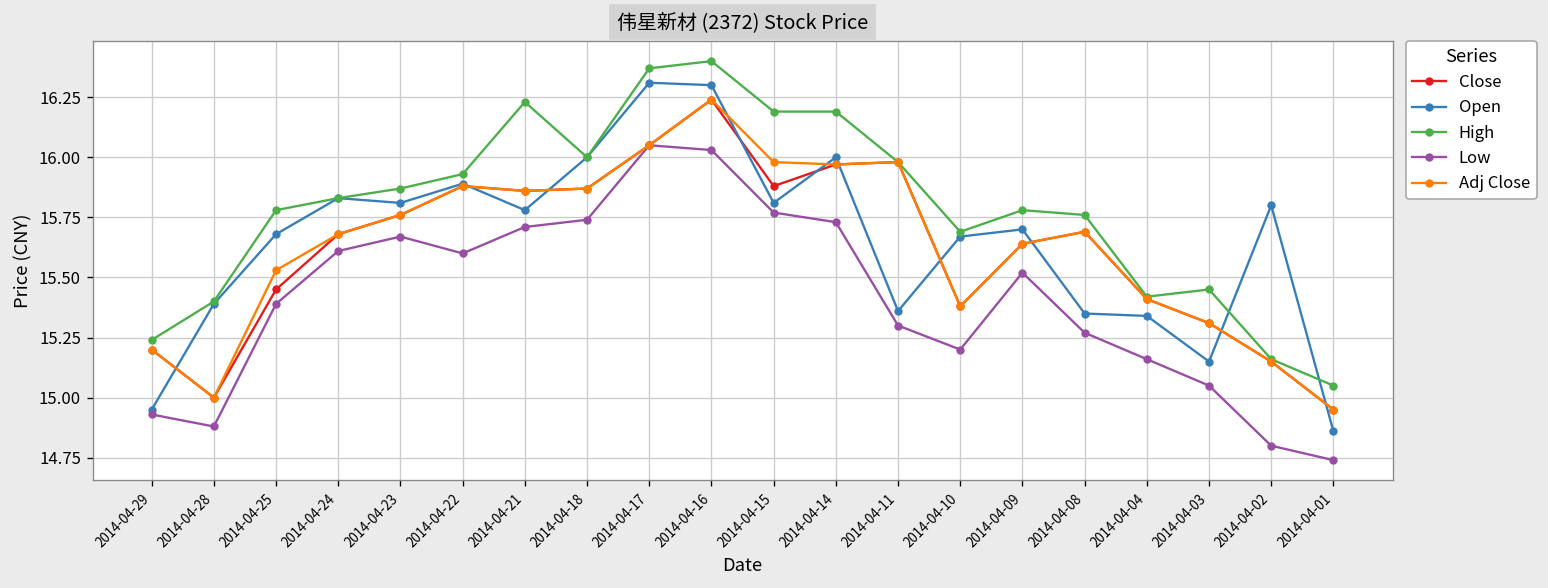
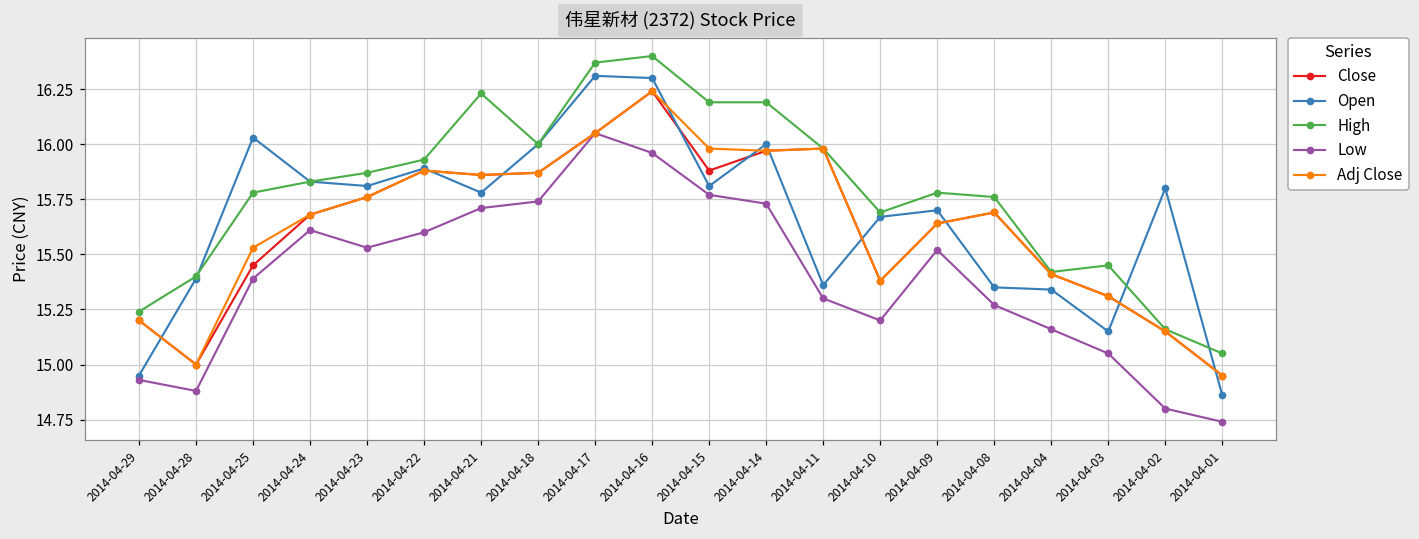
  {
    "Close": {
      "2014-04-25": 15.45,
      "2014-04-15": 15.88
    },
    "Open": {
      "2014-04-29": 14.95,
-     "2014-04-25": 15.68,
+     "2014-04-25": 16.03,
      "2014-04-23": 15.81,
      "2014-04-21": 15.78,
      "2014-04-17": 16.31,
      "2014-04-16": 16.30,
      "2014-04-15": 15.81,
      "2014-04-14": 16.00,
      "2014-04-11": 15.36,
      "2014-04-10": 15.67,
      "2014-04-09": 15.70,
      "2014-04-08": 15.35,
      "2014-04-04": 15.34,
      "2014-04-03": 15.15,
      "2014-04-02": 15.80,
      "2014-04-01": 14.86
    },
    "High": {
      "2014-04-29": 15.24,
      "2014-04-25": 15.78,
      "2014-04-23": 15.87,
      "2014-04-22": 15.93,
      "2014-04-21": 16.23,
      "2014-04-17": 16.37,
      "2014-04-16": 16.40,
      "2014-04-15": 16.19,
      "2014-04-14": 16.19,
      "2014-04-10": 15.69,
      "2014-04-09": 15.78,
      "2014-04-08": 15.76,
      "2014-04-03": 15.45,
      "2014-04-01": 15.05
    },
    "Low": {
      "2014-04-29": 14.93,
      "2014-04-28": 14.88,
      "2014-04-25": 15.39,
      "2014-04-24": 15.61,
-     "2014-04-23": 15.67,
+     "2014-04-23": 15.53,
      "2014-04-22": 15.60,
      "2014-04-21": 15.71,
      "2014-04-18": 15.74,
-     "2014-04-16": 16.03,
+     "2014-04-16": 15.96,
      "2014-04-15": 15.77,
      "2014-04-14": 15.73,
      "2014-04-11": 15.30,
      "2014-04-10": 15.20,
      "2014-04-09": 15.52,
      "2014-04-08": 15.27,
      "2014-04-04": 15.16,
      "2014-04-03": 15.05,
      "2014-04-02": 14.80,
      "2014-04-01": 14.74
    },
    "Adj Close": {
      "2014-04-25": 15.53,
      "2014-04-15": 15.98
    }
  }
